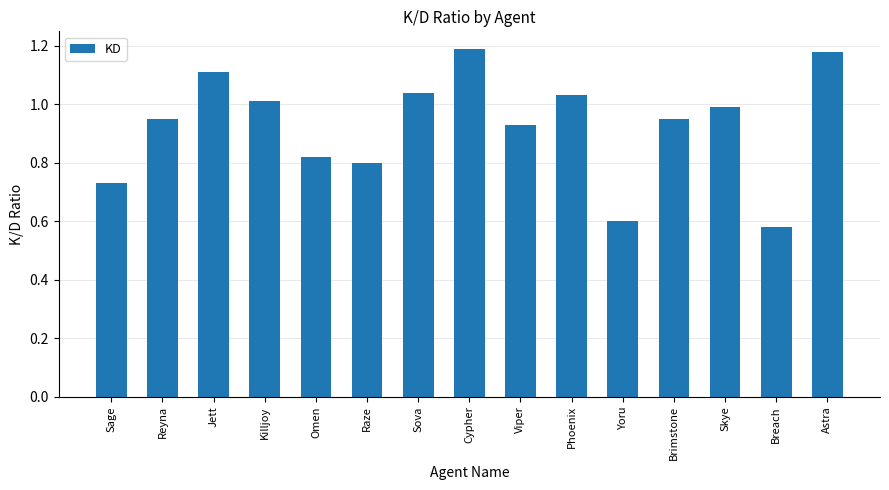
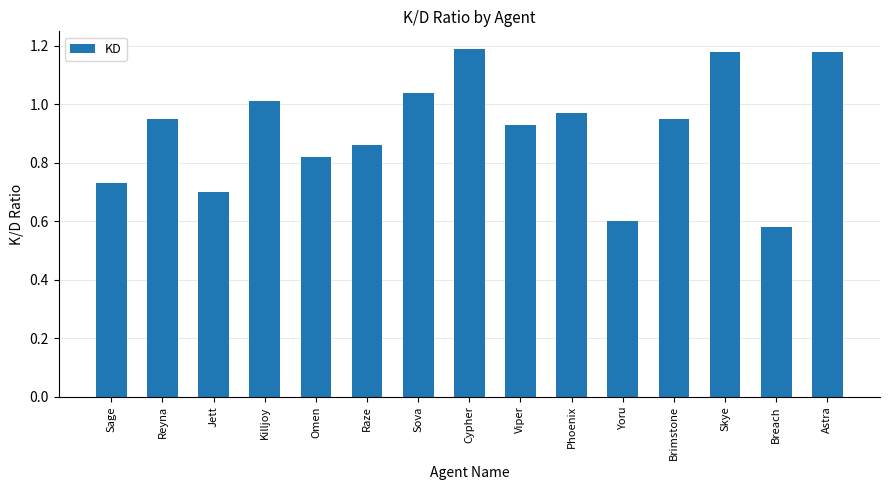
  {
    "Sage": 0.73,
    "Reyna": 0.95,
-   "Jett": 1.11,
+   "Jett": 0.70,
    "Killjoy": 1.01,
    "Omen": 0.82,
-   "Raze": 0.80,
+   "Raze": 0.86,
    "Sova": 1.04,
    "Cypher": 1.19,
    "Viper": 0.93,
-   "Phoenix": 1.03,
+   "Phoenix": 0.97,
    "Yoru": 0.60,
    "Brimstone": 0.95,
-   "Skye": 0.99,
+   "Skye": 1.18,
    "Breach": 0.58,
    "Astra": 1.18
  }
